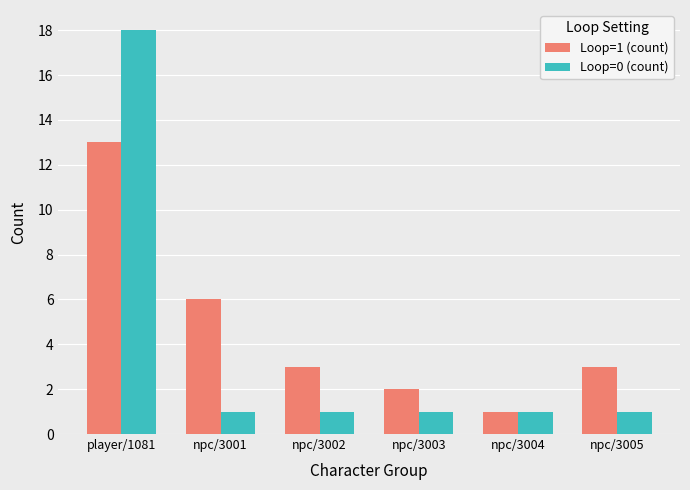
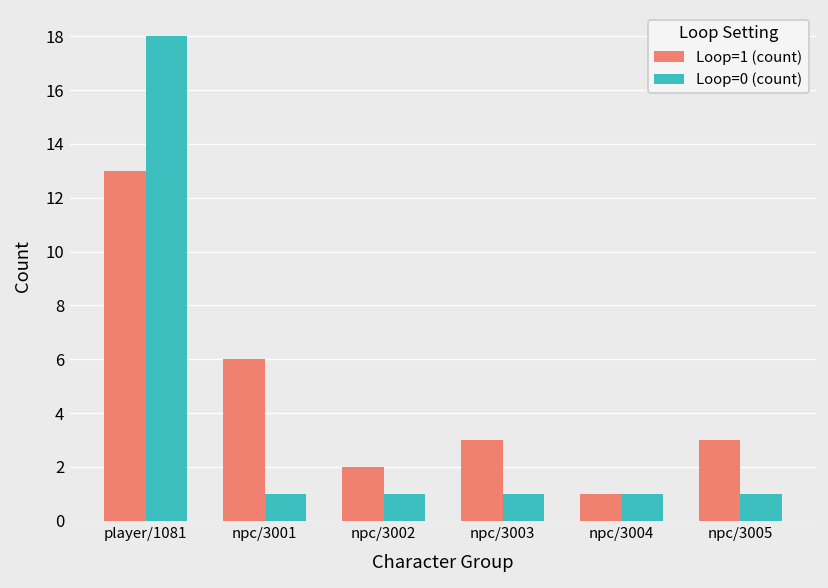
  {
    "Loop=1 (count)": {
      "player/1081": 13,
      "npc/3001": 6,
-     "npc/3002": 3,
-     "npc/3003": 2,
+     "npc/3002": 2,
+     "npc/3003": 3,
      "npc/3004": 1,
      "npc/3005": 3
    },
    "Loop=0 (count)": {
      "player/1081": 18,
      "npc/3001": 1,
      "npc/3002": 1,
      "npc/3003": 1,
      "npc/3004": 1,
      "npc/3005": 1
    }
  }
